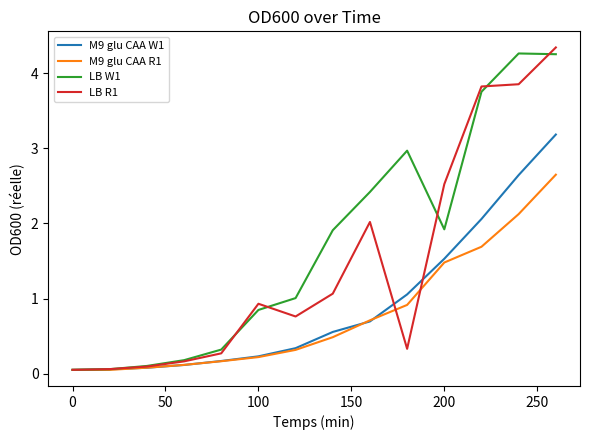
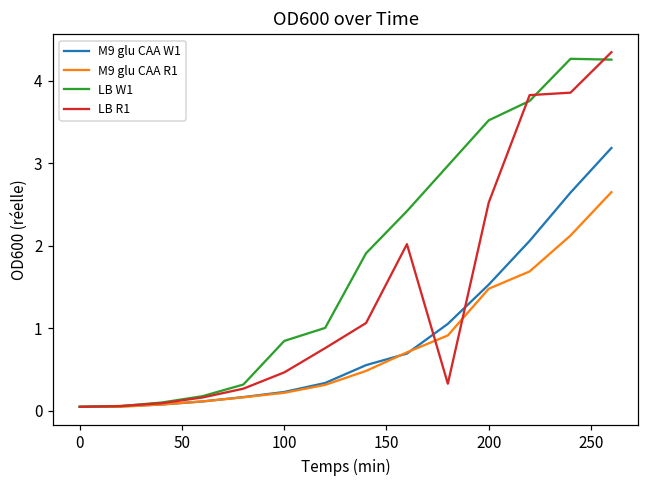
  {
    "M9 glu CAA W1": {
      "200": 1.5
    },
    "M9 glu CAA R1": {
      "200": 1.5
    },
    "LB W1": {
      "100": 0.8,
-     "200": 1.9
+     "200": 3.5
    },
    "LB R1": {
-     "100": 0.9,
+     "100": 0.5,
      "200": 2.5
    }
  }
